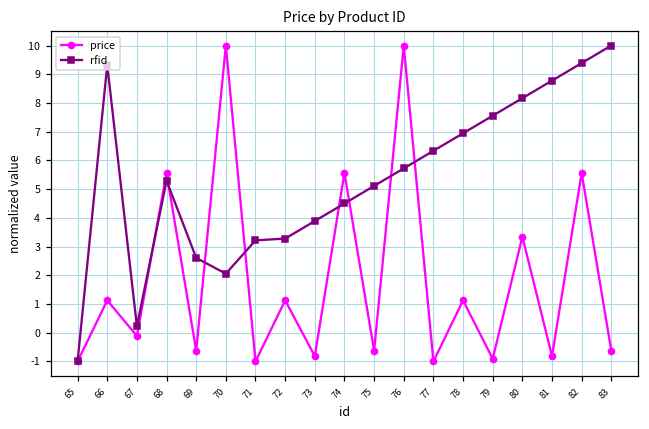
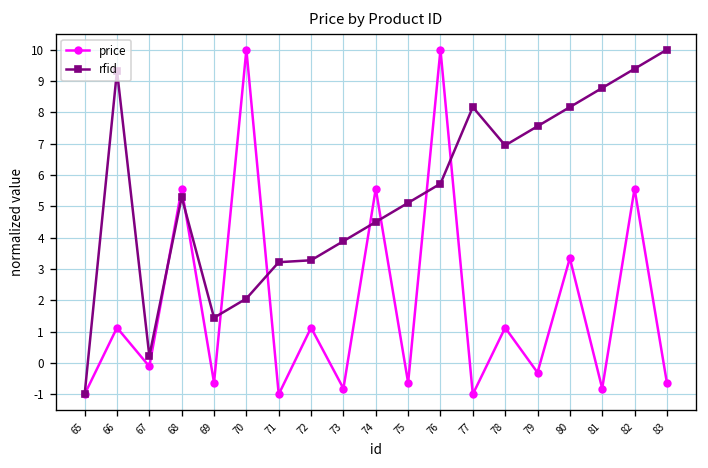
  {
    "price": {
      "66": 1.1,
      "67": -0.1,
      "68": 5.6,
      "69": -0.6,
      "70": 10.0,
      "71": -1.0,
      "72": 1.1,
      "73": -0.8,
      "74": 5.6,
      "75": -0.6,
      "76": 10.0,
      "77": -1.0,
      "78": 1.1,
-     "79": -0.9,
+     "79": -0.3,
      "80": 3.3,
      "81": -0.8,
      "82": 5.6,
      "83": -0.6
    },
    "rfid": {
      "67": 0.2,
      "68": 5.3,
-     "69": 2.6,
+     "69": 1.4,
      "70": 2.1,
      "71": 3.2,
      "72": 3.3,
      "73": 3.9,
      "74": 4.5,
      "75": 5.1,
      "76": 5.7,
-     "77": 6.3,
+     "77": 8.2,
      "78": 6.9,
      "79": 7.6,
      "80": 8.2,
      "81": 8.8,
      "82": 9.4,
      "83": 10.0
    }
  }
